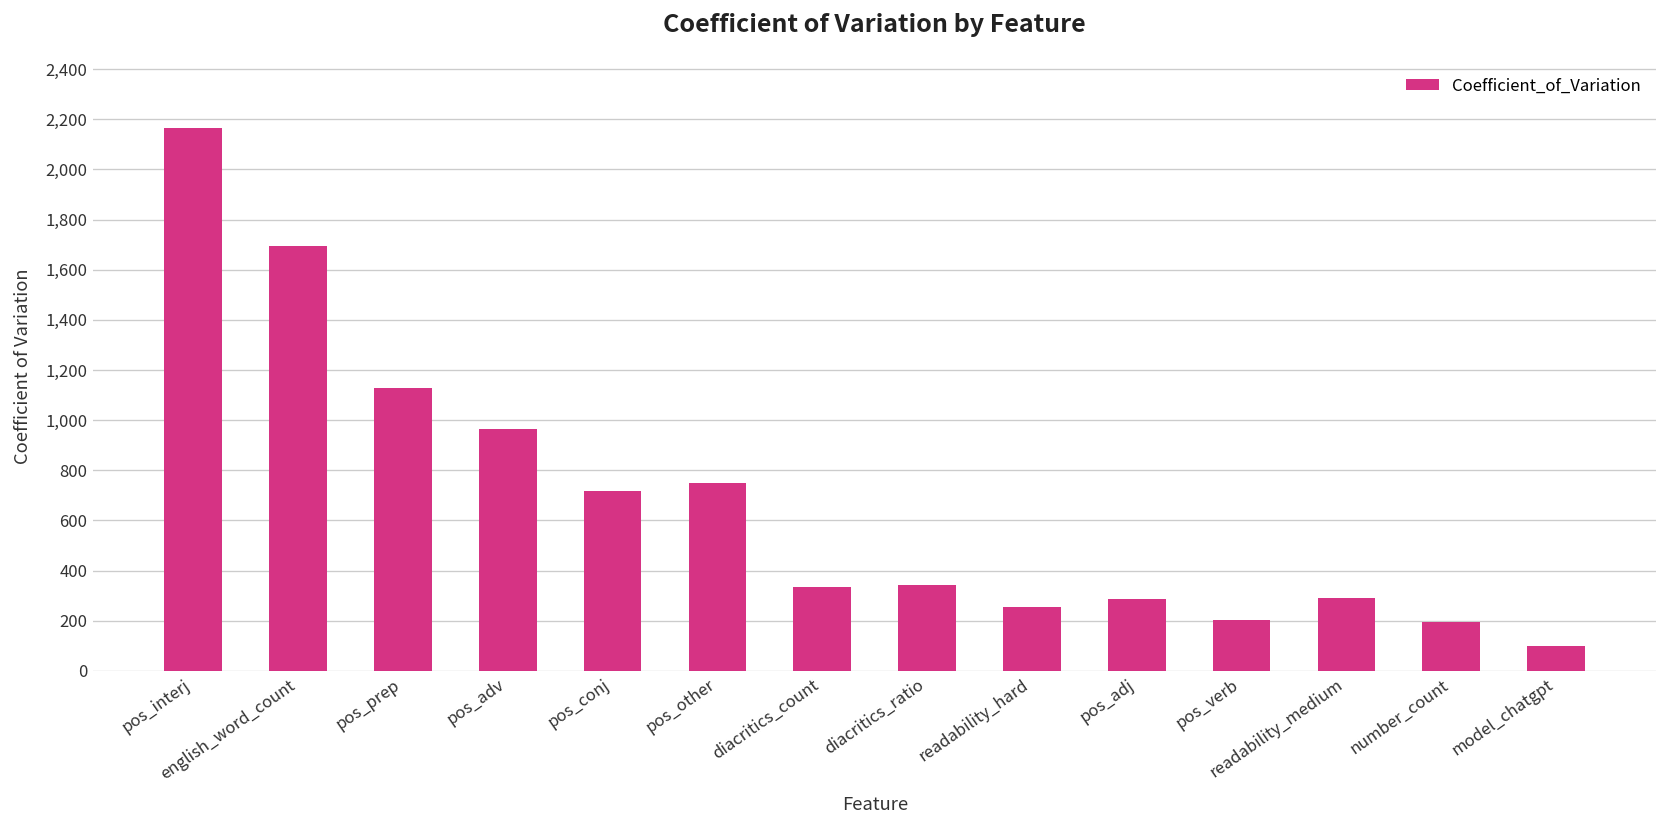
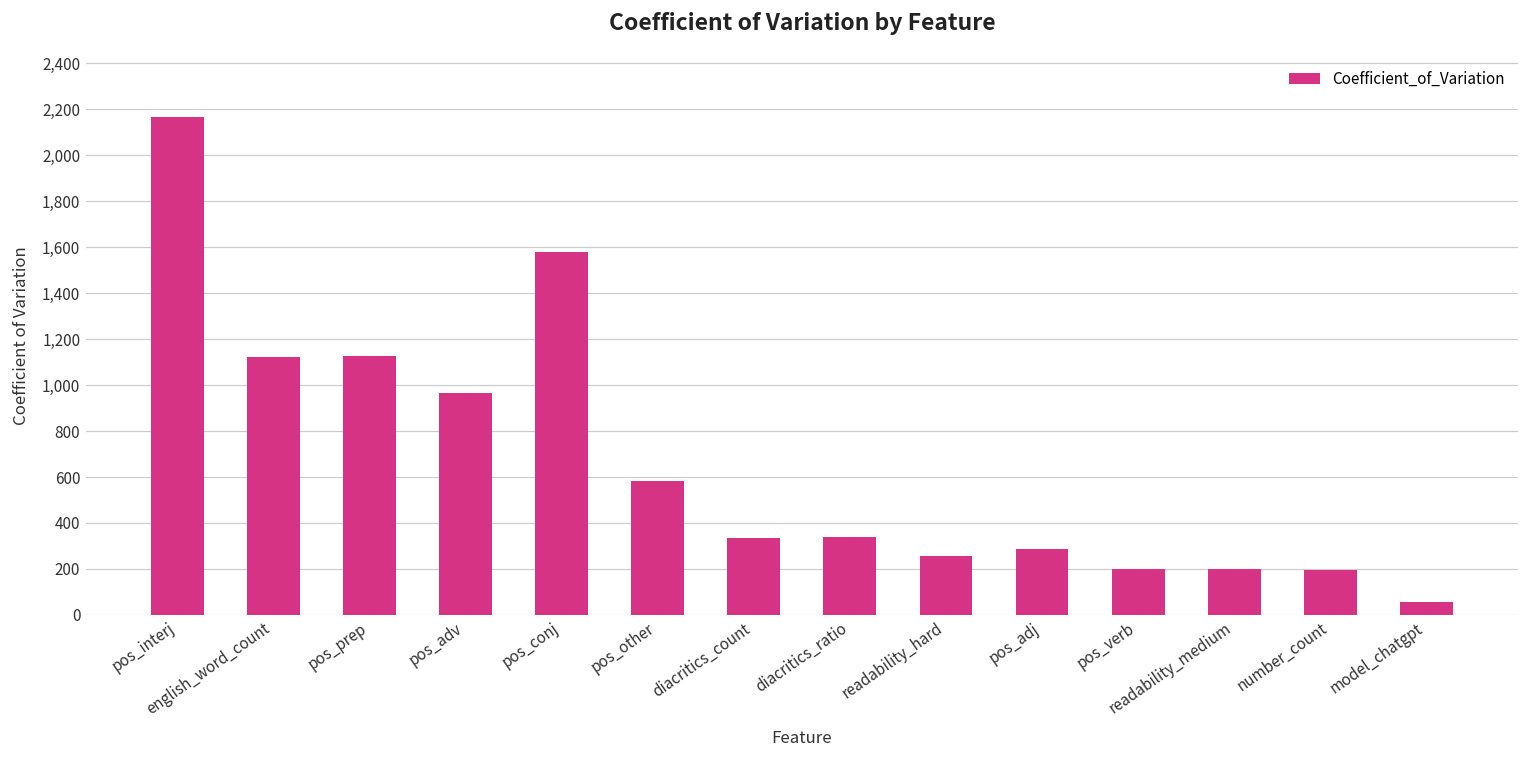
  {
    "pos_interj": "2,170",
-   "english_word_count": "1,690",
+   "english_word_count": "1,120",
    "pos_prep": "1,130",
    "pos_adv": "960",
-   "pos_conj": "720",
-   "pos_other": "750",
+   "pos_conj": "1,580",
+   "pos_other": "580",
    "diacritics_count": "330",
    "diacritics_ratio": "340",
    "readability_hard": "260",
    "pos_adj": "290",
    "pos_verb": "200",
-   "readability_medium": "290",
+   "readability_medium": "200",
    "number_count": "200",
-   "model_chatgpt": "100"
+   "model_chatgpt": "60"
  }
